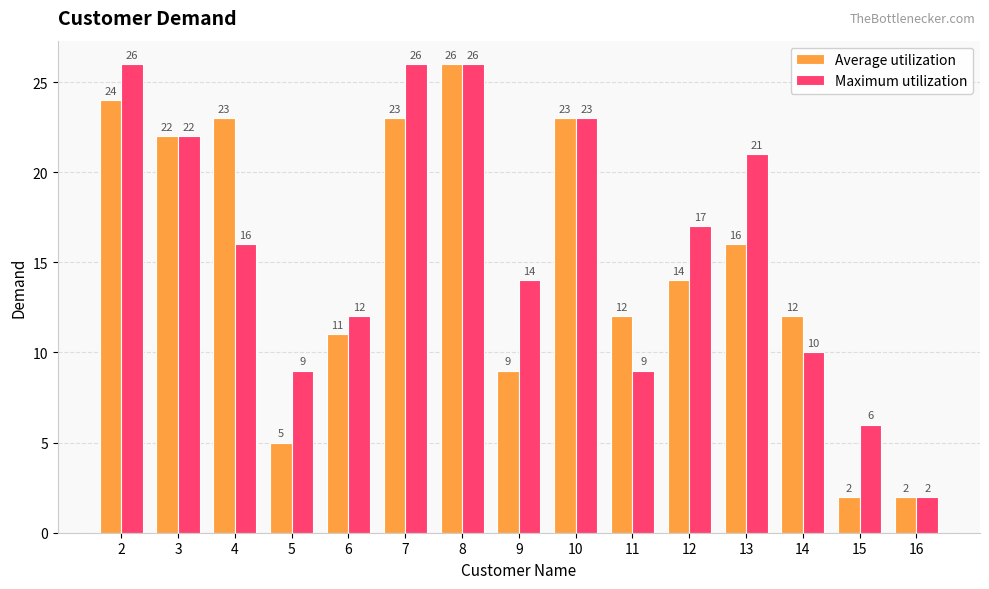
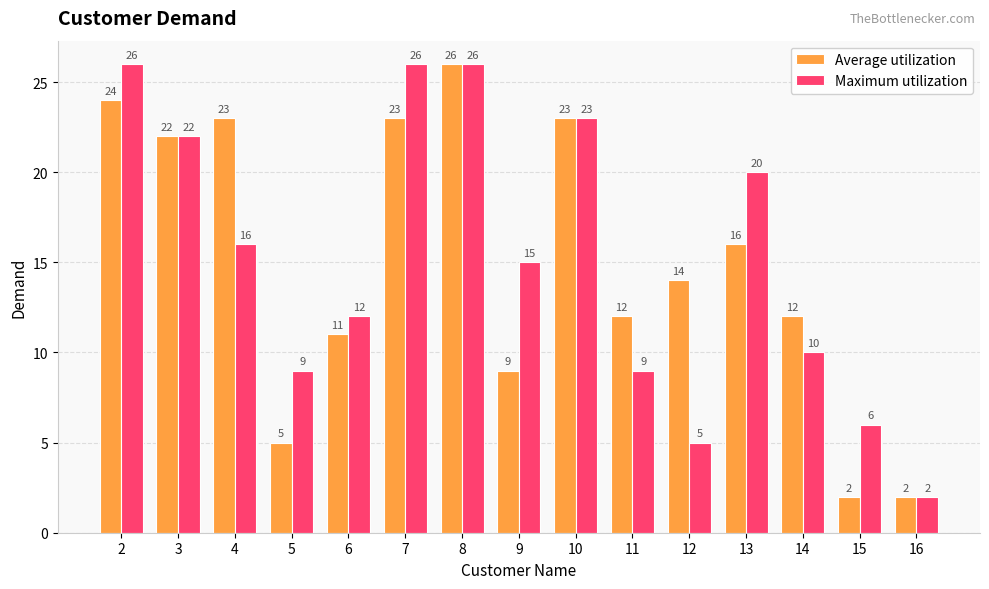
  {
    "Average utilization": {
      "2": 24,
      "3": 22,
      "4": 23,
      "5": 5,
      "6": 11,
      "7": 23,
      "8": 26,
      "9": 9,
      "10": 23,
      "11": 12,
      "12": 14,
      "13": 16,
      "14": 12,
      "15": 2,
      "16": 2
    },
    "Maximum utilization": {
      "2": 26,
      "3": 22,
      "4": 16,
      "5": 9,
      "6": 12,
      "7": 26,
      "8": 26,
-     "9": 14,
+     "9": 15,
      "10": 23,
      "11": 9,
-     "12": 17,
-     "13": 21,
+     "12": 5,
+     "13": 20,
      "14": 10,
      "15": 6,
      "16": 2
    }
  }
